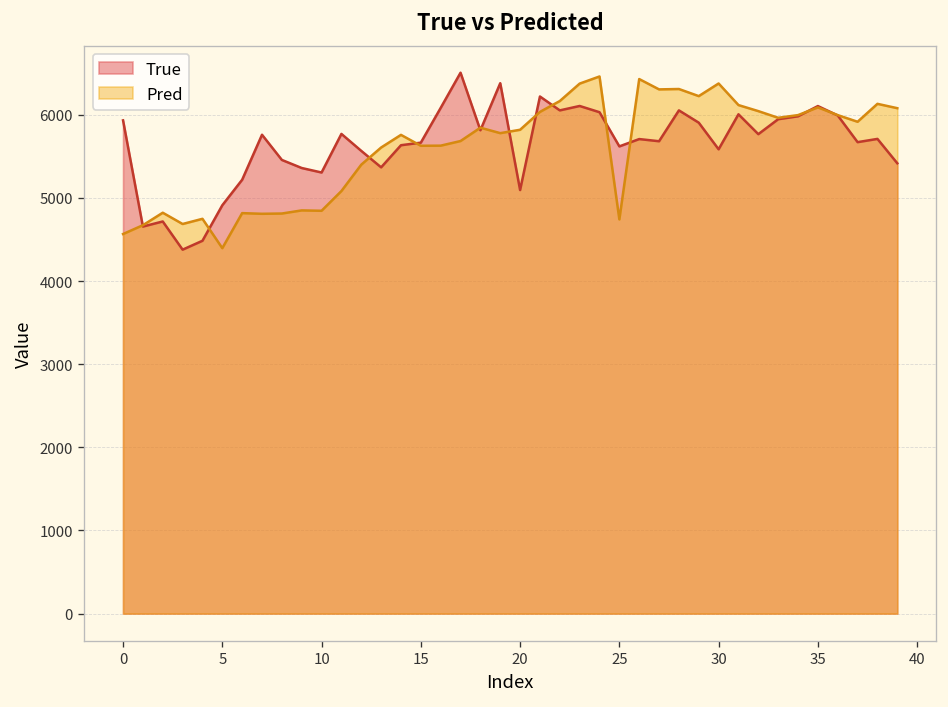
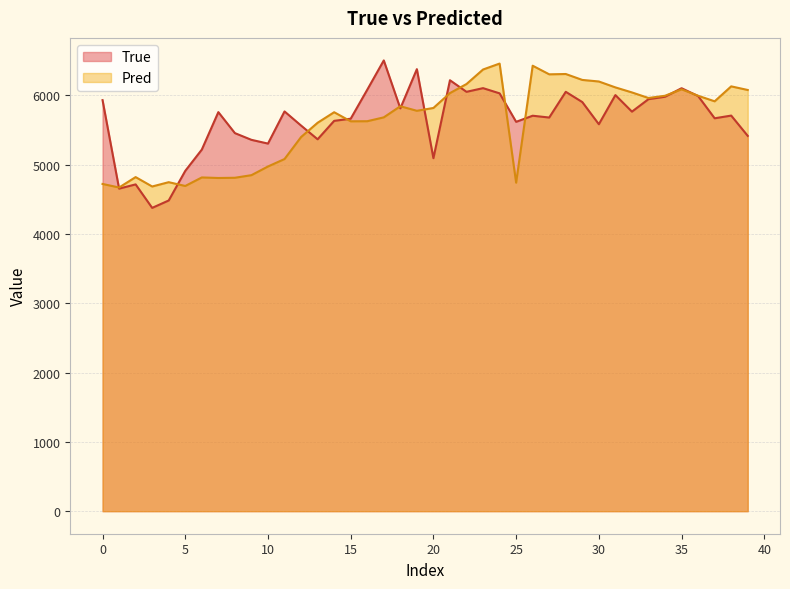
  {
    "True": {
      "0": 5900,
      "5": 4900,
      "10": 5300,
      "15": 5700,
      "20": 5100,
      "25": 5600,
      "30": 5600
    },
    "Pred": {
-     "0": 4600,
-     "5": 4400,
-     "10": 4800,
+     "0": 4700,
+     "5": 4700,
+     "10": 5000,
      "15": 5600,
      "20": 5800,
      "25": 4700,
-     "30": 6400
+     "30": 6200
    }
  }
